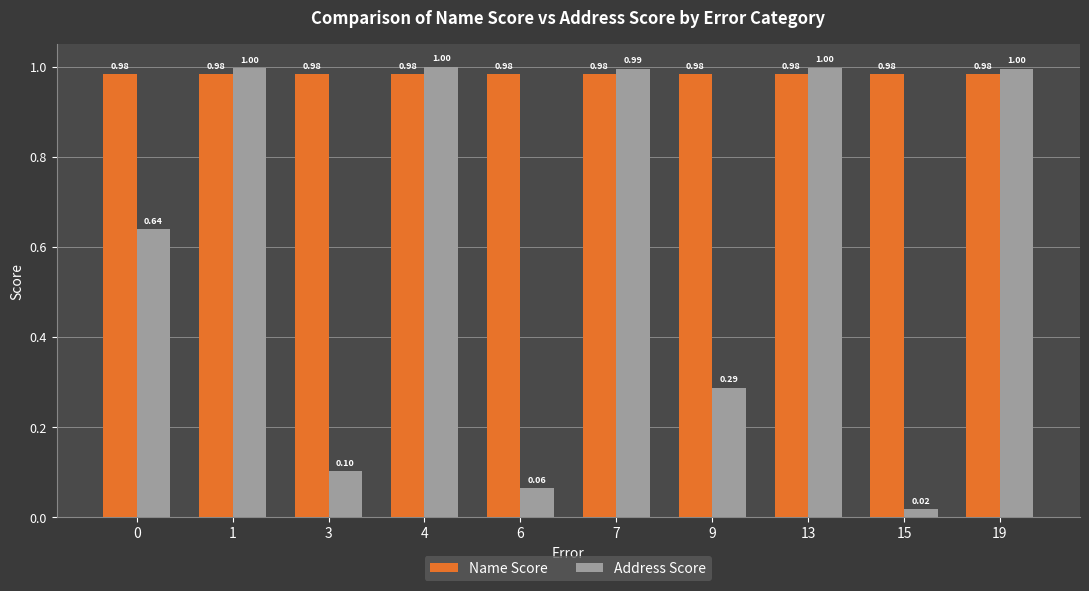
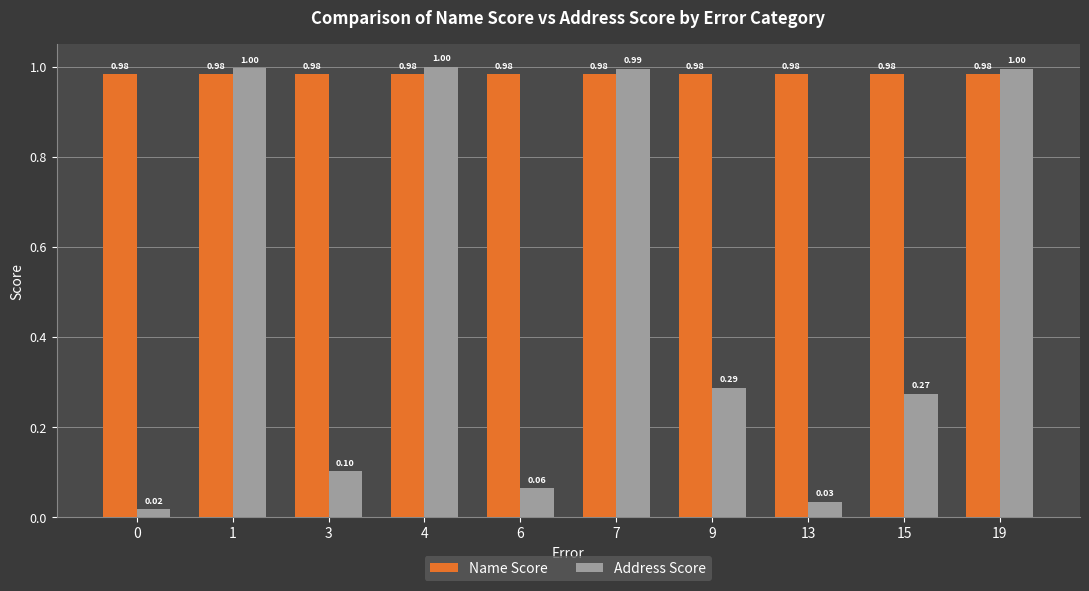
  {
    "Name Score": {
      "0": 0.98,
      "1": 0.98,
      "3": 0.98,
      "4": 0.98,
      "6": 0.98,
      "7": 0.98,
      "9": 0.98,
      "13": 0.98,
      "15": 0.98,
      "19": 0.98
    },
    "Address Score": {
-     "0": 0.64,
+     "0": 0.02,
      "1": 1.00,
      "3": 0.10,
      "4": 1.00,
      "6": 0.06,
      "7": 0.99,
      "9": 0.29,
-     "13": 1.00,
-     "15": 0.02,
+     "13": 0.03,
+     "15": 0.27,
      "19": 1.00
    }
  }
